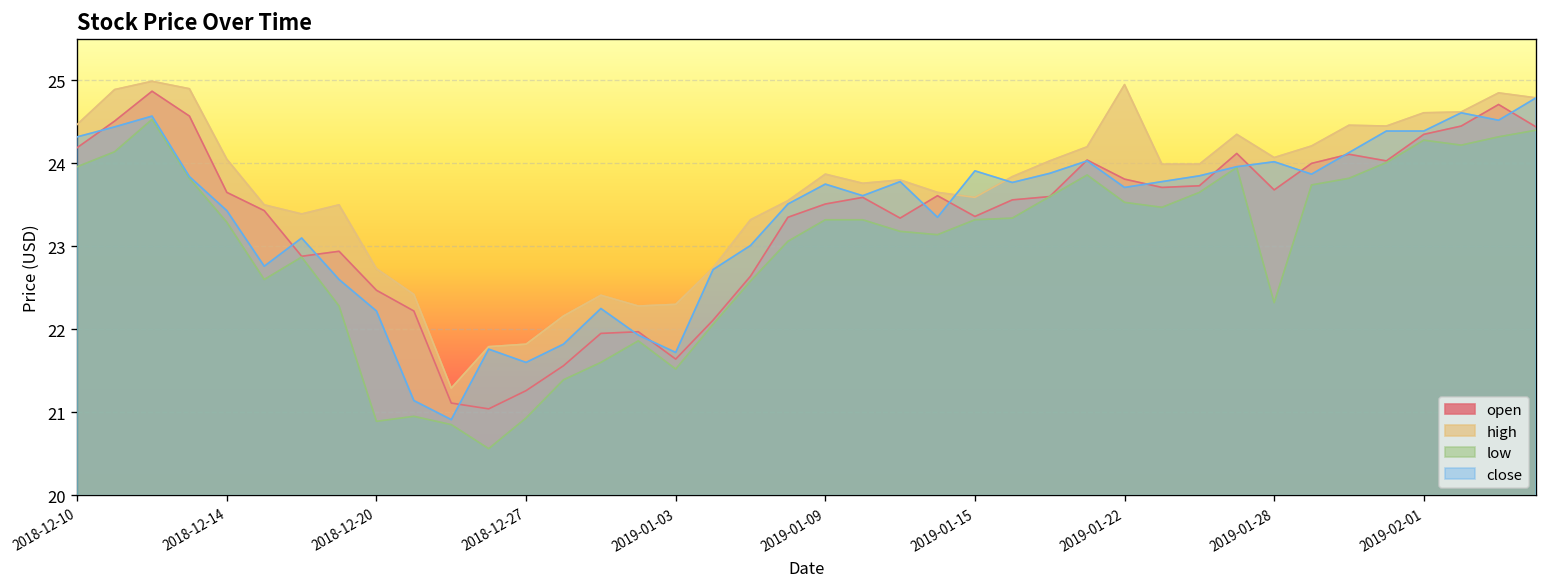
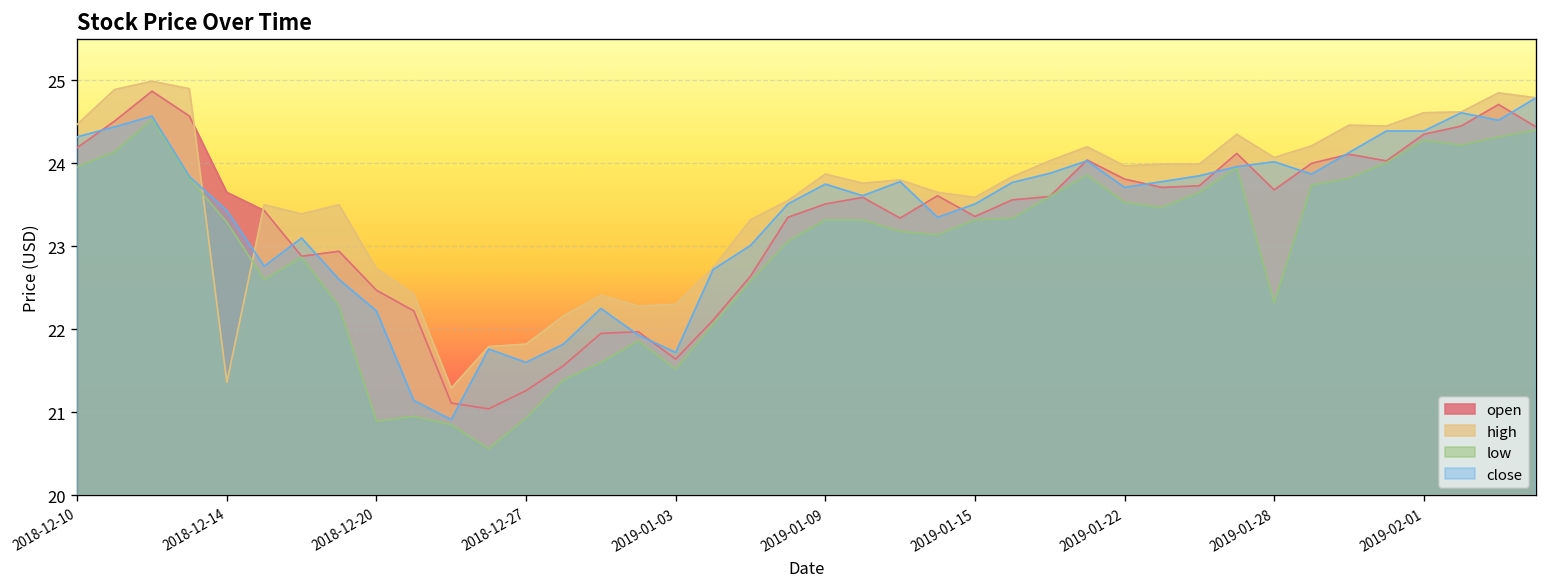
  {
    "open": {
      "2018-12-10": 24.2,
      "2018-12-14": 23.7,
      "2018-12-20": 22.5,
      "2018-12-27": 21.3,
      "2019-01-03": 21.6,
      "2019-01-09": 23.5,
      "2019-01-15": 23.4,
      "2019-01-22": 23.8,
      "2019-01-28": 23.7,
      "2019-02-01": 24.4
    },
    "high": {
      "2018-12-10": 24.5,
-     "2018-12-14": 24.1,
+     "2018-12-14": 21.4,
      "2018-12-20": 22.7,
      "2018-12-27": 21.8,
      "2019-01-03": 22.3,
      "2019-01-09": 23.9,
      "2019-01-15": 23.6,
-     "2019-01-22": 25.0,
+     "2019-01-22": 24.0,
      "2019-01-28": 24.1,
      "2019-02-01": 24.6
    },
    "low": {
      "2018-12-10": 24.0,
      "2018-12-14": 23.3,
      "2018-12-20": 20.9,
      "2018-12-27": 20.9,
      "2019-01-03": 21.5,
      "2019-01-09": 23.3,
      "2019-01-15": 23.3,
      "2019-01-22": 23.5,
      "2019-01-28": 22.3,
      "2019-02-01": 24.3
    },
    "close": {
      "2018-12-10": 24.3,
      "2018-12-14": 23.4,
      "2018-12-20": 22.2,
      "2018-12-27": 21.6,
      "2019-01-03": 21.7,
      "2019-01-09": 23.8,
-     "2019-01-15": 23.9,
+     "2019-01-15": 23.5,
      "2019-01-22": 23.7,
      "2019-01-28": 24.0,
      "2019-02-01": 24.4
    }
  }
